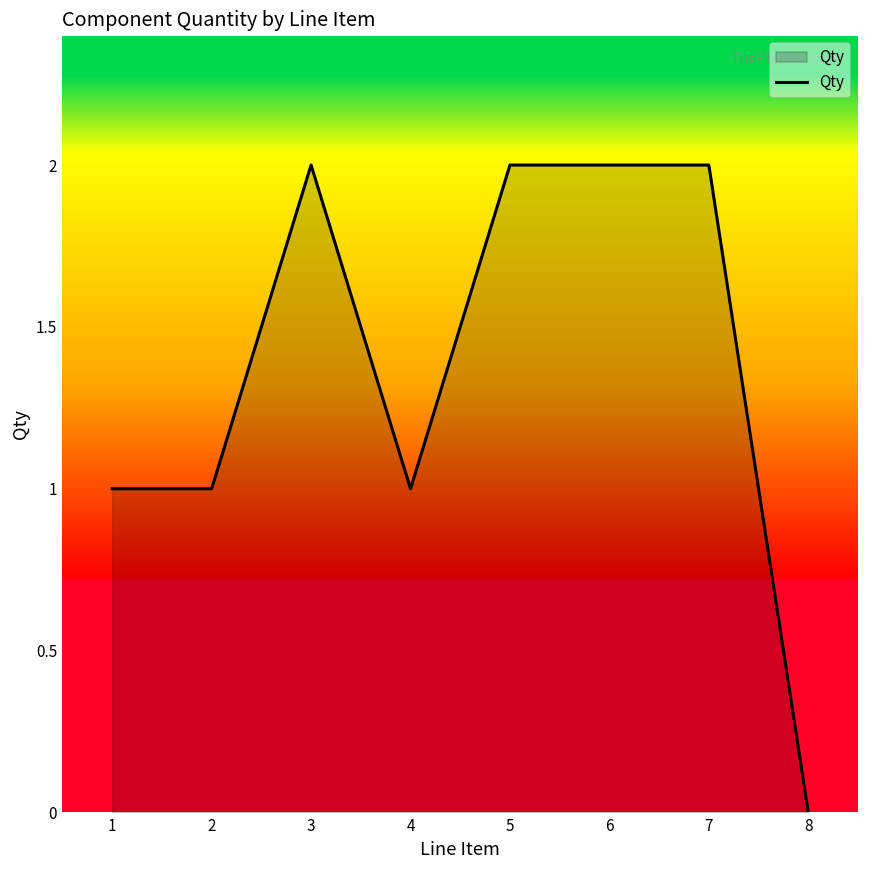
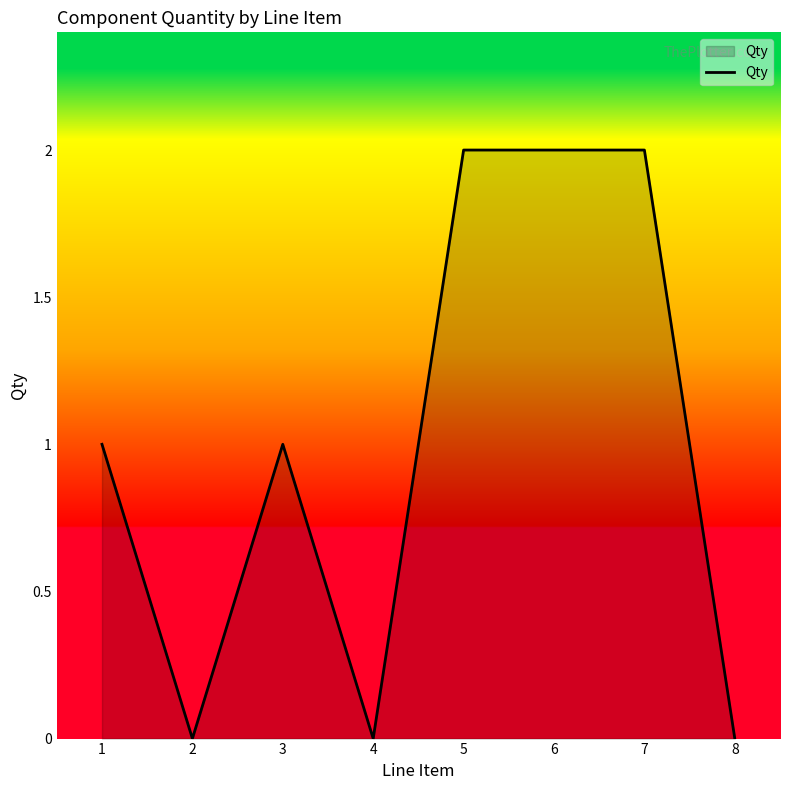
  {
    "1": 1,
-   "2": 1,
-   "3": 2,
-   "4": 1,
+   "2": 0,
+   "3": 1,
+   "4": 0,
    "5": 2,
    "6": 2,
    "7": 2,
    "8": 0
  }
